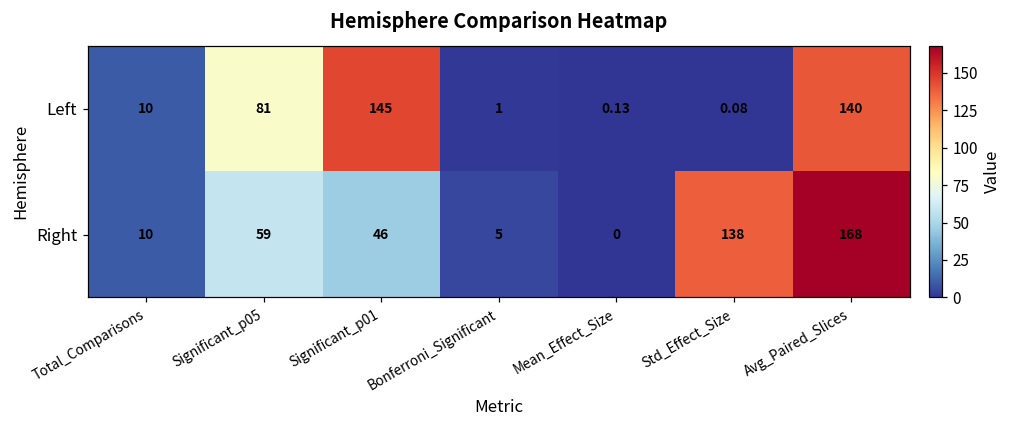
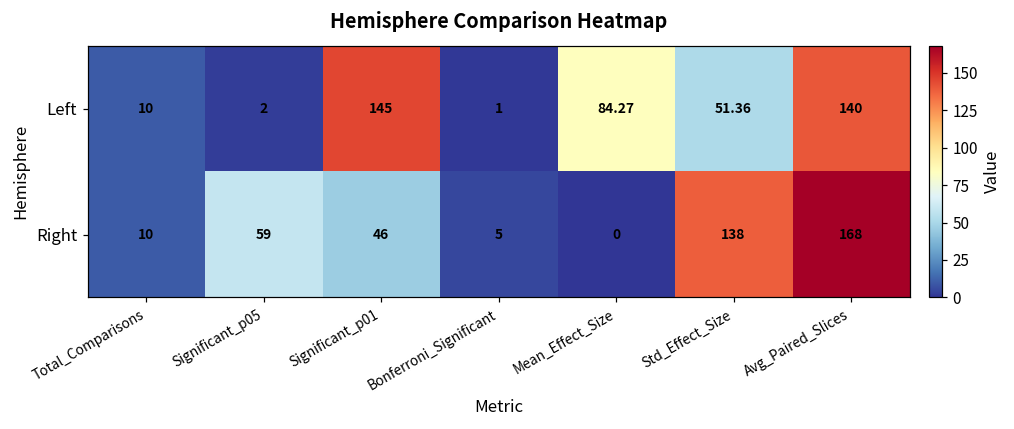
  {
    "Left": {
      "Total_Comparisons": 10,
-     "Significant_p05": 81,
+     "Significant_p05": 2,
      "Significant_p01": 145,
      "Bonferroni_Significant": 1,
-     "Mean_Effect_Size": 0.13,
-     "Std_Effect_Size": 0.08,
+     "Mean_Effect_Size": 84.27,
+     "Std_Effect_Size": 51.36,
      "Avg_Paired_Slices": 140
    },
    "Right": {
      "Total_Comparisons": 10,
      "Significant_p05": 59,
      "Significant_p01": 46,
      "Bonferroni_Significant": 5,
      "Mean_Effect_Size": 0,
      "Std_Effect_Size": 138,
      "Avg_Paired_Slices": 168
    }
  }
